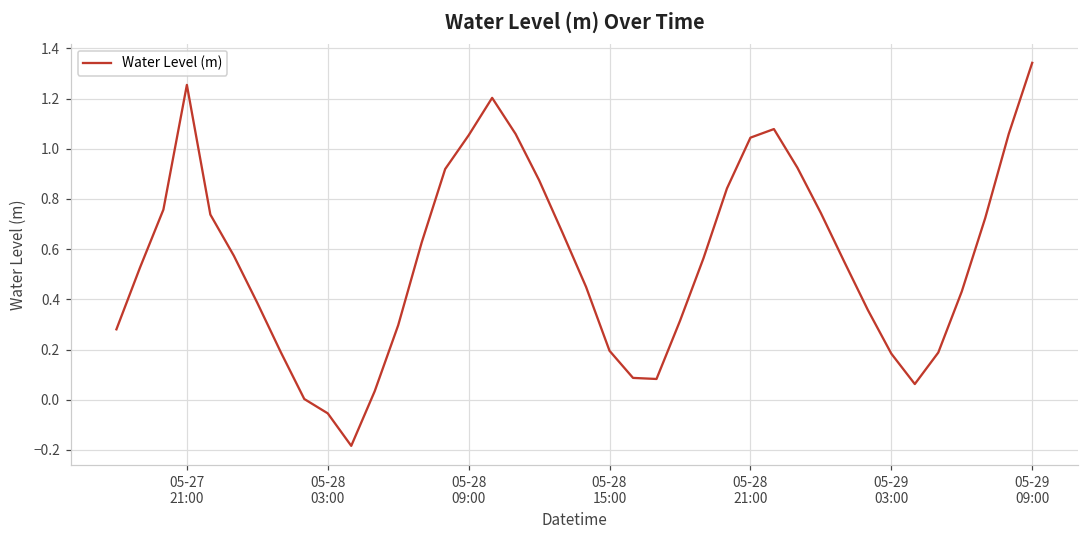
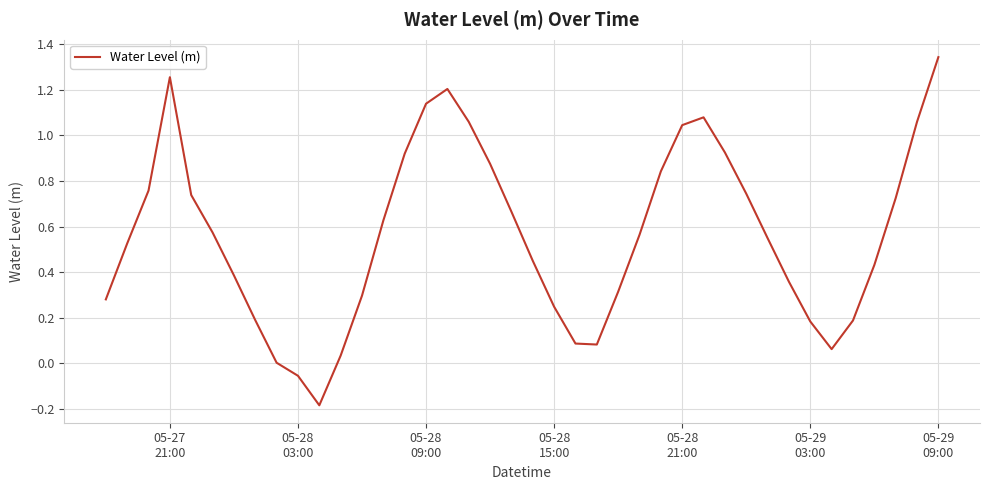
  {
    "05-27 21:00": 1.25,
    "05-28 03:00": -0.05,
-   "05-28 09:00": 1.05,
-   "05-28 15:00": 0.20,
+   "05-28 09:00": 1.14,
+   "05-28 15:00": 0.25,
    "05-28 21:00": 1.04,
    "05-29 03:00": 0.18,
    "05-29 09:00": 1.34
  }
